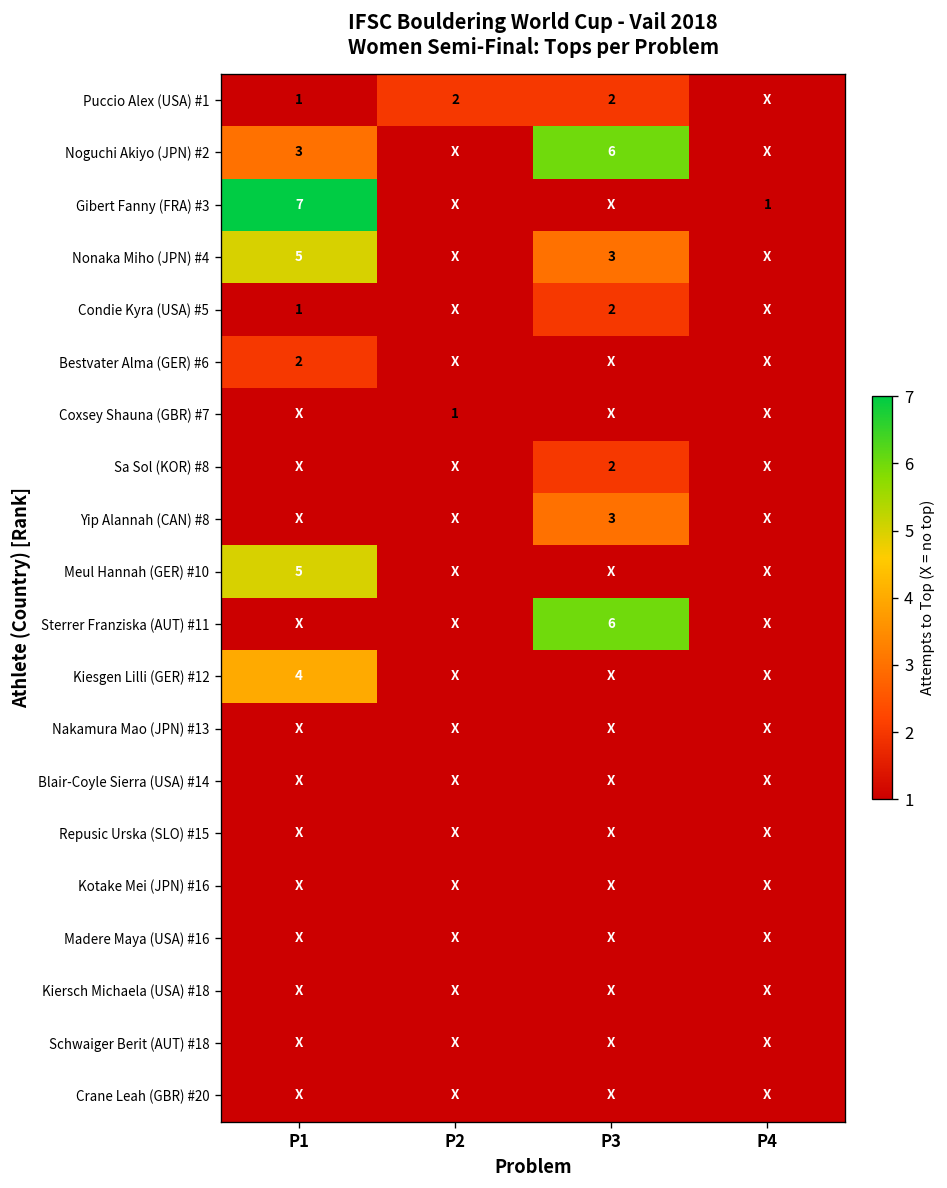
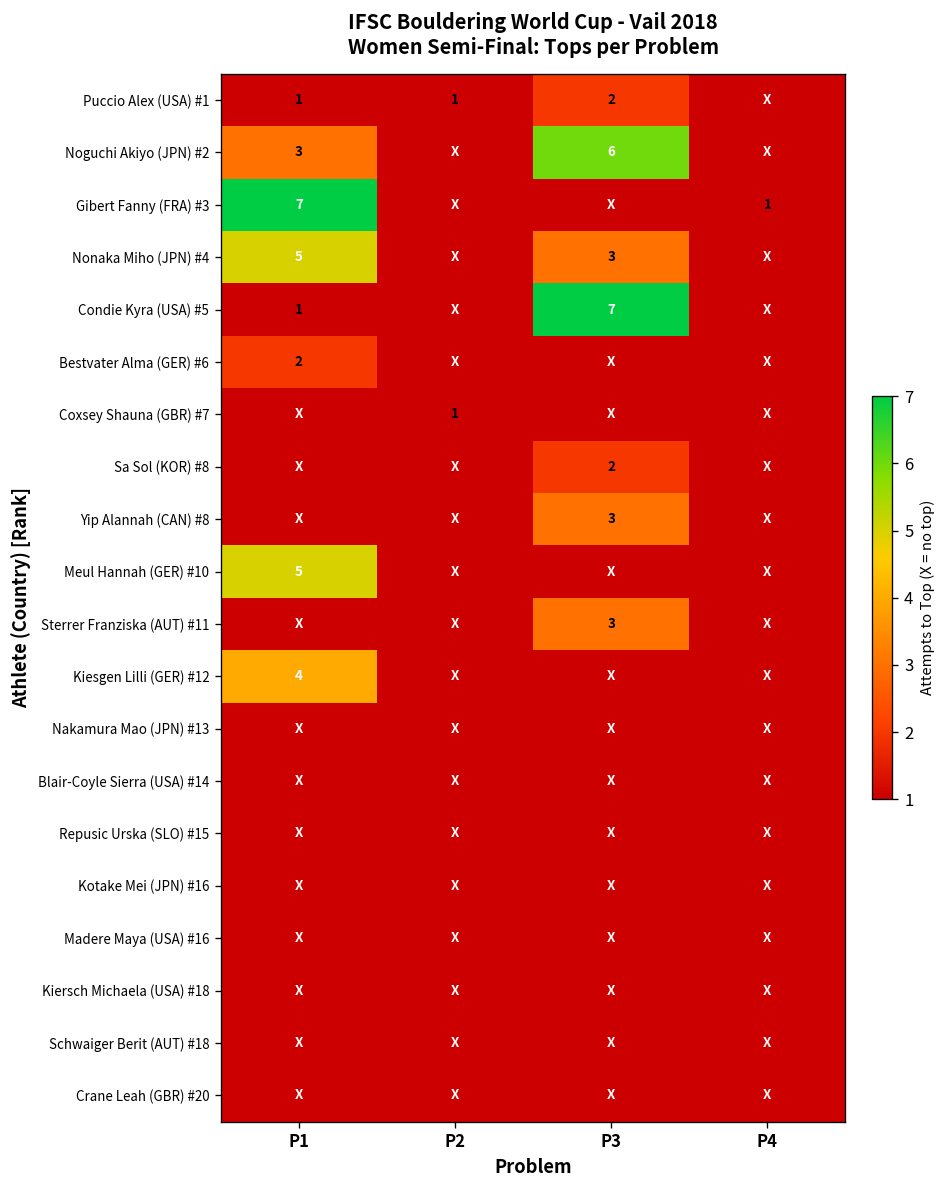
  {
    "Puccio Alex (USA) #1": {
      "P1": 1,
-     "P2": 2,
+     "P2": 1,
      "P3": 2
    },
    "Noguchi Akiyo (JPN) #2": {
      "P1": 3,
      "P3": 6
    },
    "Gibert Fanny (FRA) #3": {
      "P1": 7,
      "P4": 1
    },
    "Nonaka Miho (JPN) #4": {
      "P1": 5,
      "P3": 3
    },
    "Condie Kyra (USA) #5": {
      "P1": 1,
-     "P3": 2
+     "P3": 7
    },
    "Bestvater Alma (GER) #6": {
      "P1": 2
    },
    "Coxsey Shauna (GBR) #7": {
      "P2": 1
    },
    "Sa Sol (KOR) #8": {
      "P3": 2
    },
    "Yip Alannah (CAN) #8": {
      "P3": 3
    },
    "Meul Hannah (GER) #10": {
      "P1": 5
    },
    "Sterrer Franziska (AUT) #11": {
-     "P3": 6
+     "P3": 3
    },
    "Kiesgen Lilli (GER) #12": {
      "P1": 4
    }
  }
